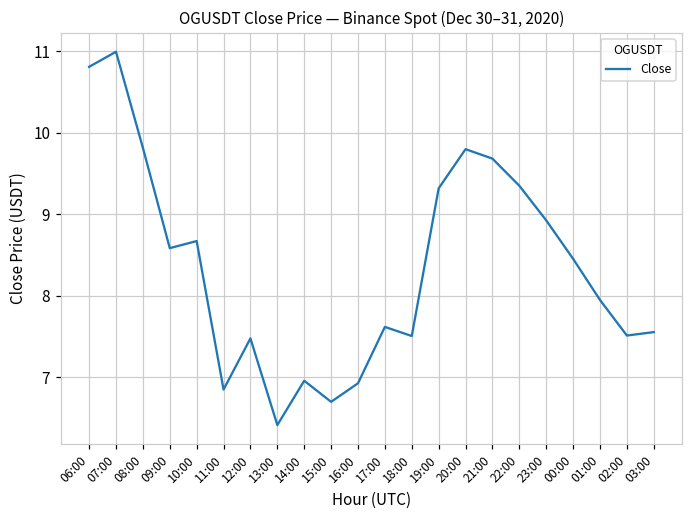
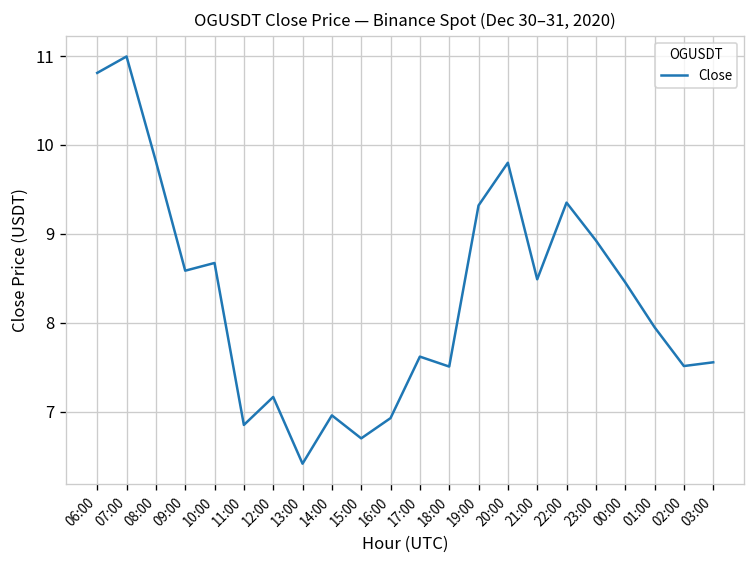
  {
    "06:00": 10.8,
    "07:00": 11.0,
    "08:00": 9.8,
    "09:00": 8.6,
    "10:00": 8.7,
    "11:00": 6.8,
-   "12:00": 7.5,
+   "12:00": 7.2,
    "13:00": 6.4,
    "14:00": 7.0,
    "15:00": 6.7,
    "16:00": 6.9,
    "17:00": 7.6,
    "18:00": 7.5,
    "19:00": 9.3,
    "20:00": 9.8,
-   "21:00": 9.7,
+   "21:00": 8.5,
    "22:00": 9.4,
    "23:00": 8.9,
    "00:00": 8.5,
    "01:00": 7.9,
    "02:00": 7.5,
    "03:00": 7.6
  }
